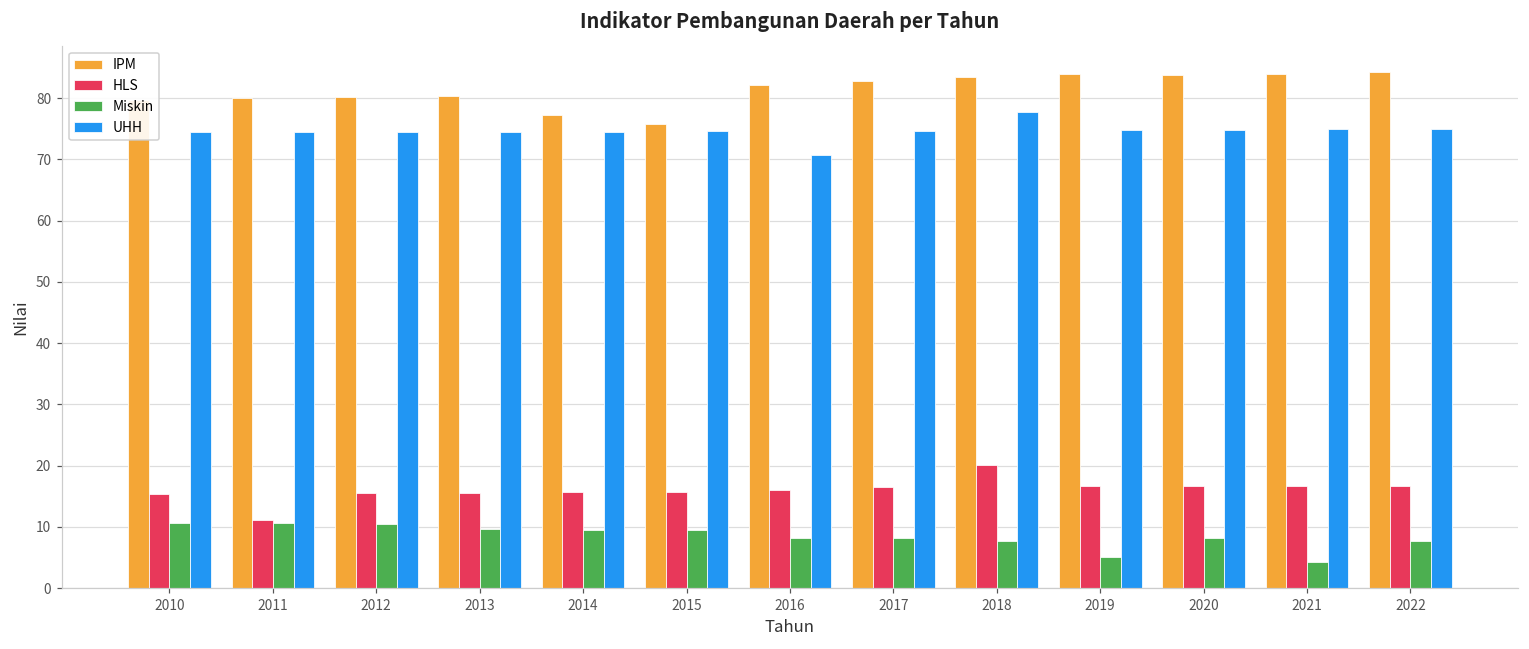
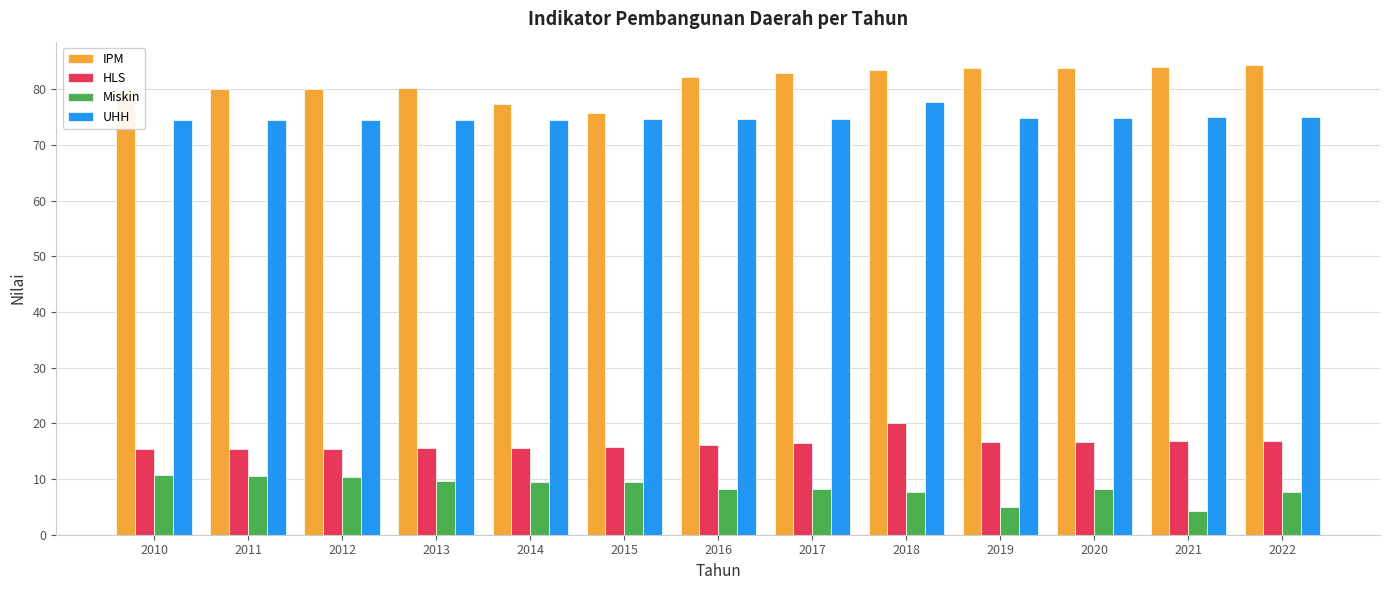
  {
    "IPM": {
      "2011": 80,
      "2012": 80,
      "2013": 80,
      "2014": 77,
      "2015": 76,
      "2016": 82,
      "2017": 83,
      "2018": 83,
      "2019": 84,
      "2020": 84,
      "2021": 84,
      "2022": 84
    },
    "HLS": {
      "2010": 15,
-     "2011": 11,
+     "2011": 15,
      "2012": 15,
      "2013": 16,
      "2014": 16,
      "2015": 16,
      "2016": 16,
      "2017": 16,
      "2018": 20,
      "2019": 17,
      "2020": 17,
      "2021": 17,
      "2022": 17
    },
    "Miskin": {
      "2010": 11,
      "2011": 11,
      "2012": 10,
      "2013": 10,
      "2014": 10,
      "2015": 9,
      "2016": 8,
      "2017": 8,
      "2018": 8,
      "2019": 5,
      "2020": 8,
      "2021": 4,
      "2022": 8
    },
    "UHH": {
      "2010": 74,
      "2011": 74,
      "2012": 74,
      "2013": 74,
      "2014": 74,
      "2015": 75,
-     "2016": 71,
+     "2016": 75,
      "2017": 75,
      "2018": 78,
      "2019": 75,
      "2020": 75,
      "2021": 75,
      "2022": 75
    }
  }
